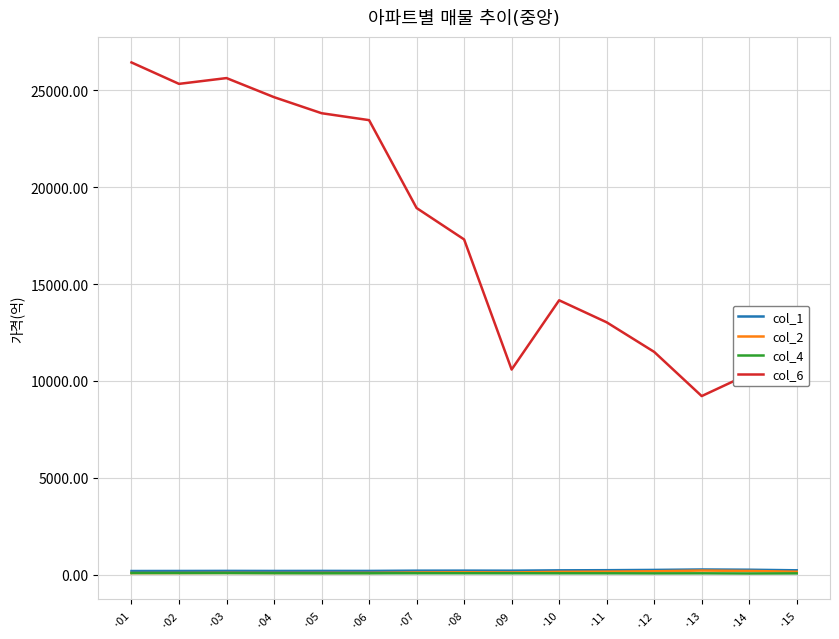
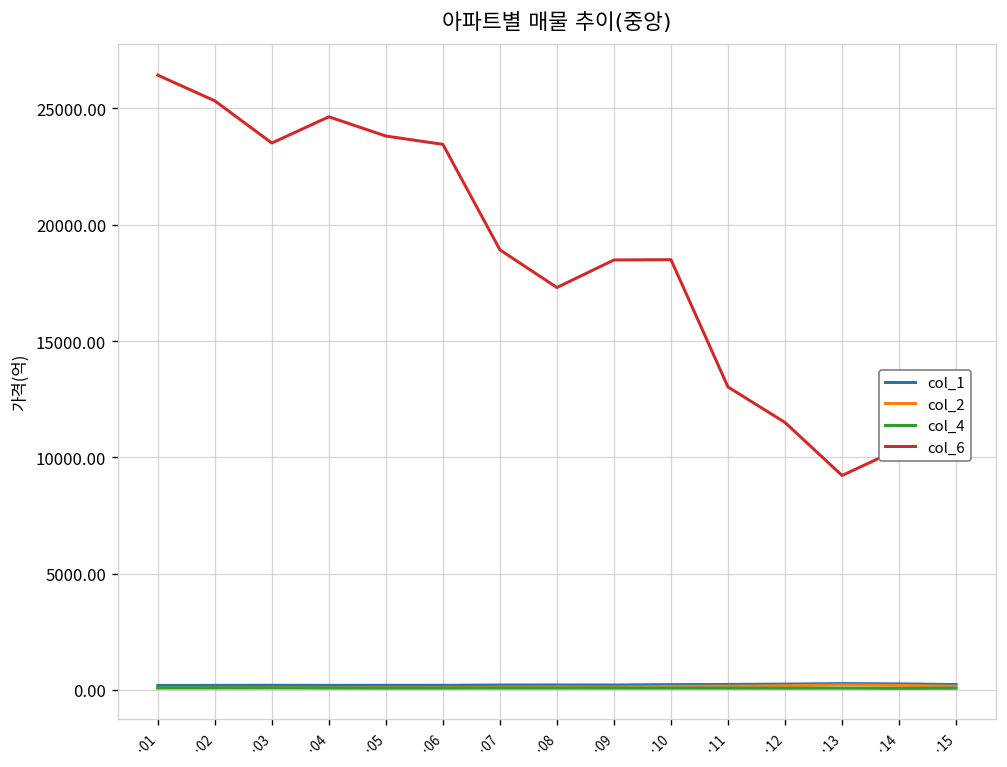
  {
    "col_4": {
      "·13": 100
    },
    "col_6": {
      "·01": 26400,
      "·02": 25300,
-     "·03": 25600,
+     "·03": 23500,
      "·04": 24600,
      "·05": 23800,
      "·06": 23500,
      "·07": 18900,
      "·08": 17300,
-     "·09": 10600,
-     "·10": 14200,
+     "·09": 18500,
+     "·10": 18500,
      "·11": 13000,
      "·12": 11500,
      "·13": 9200
    }
  }
